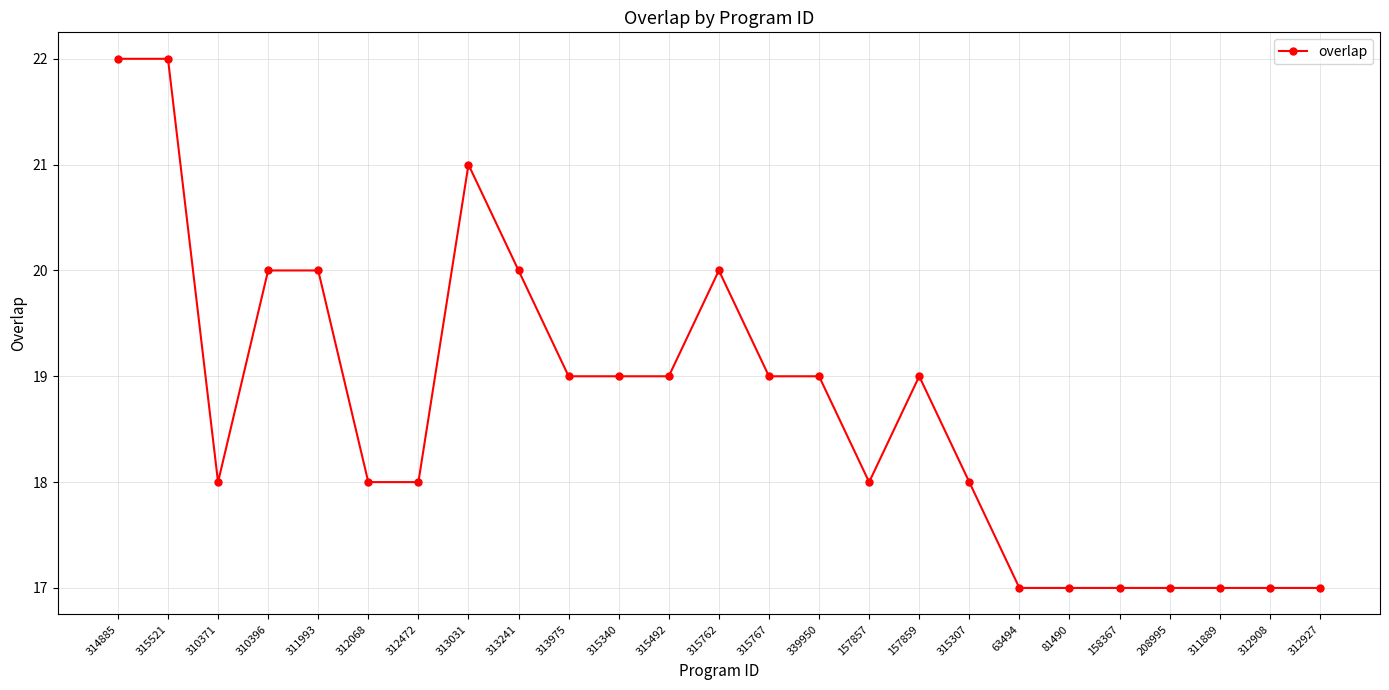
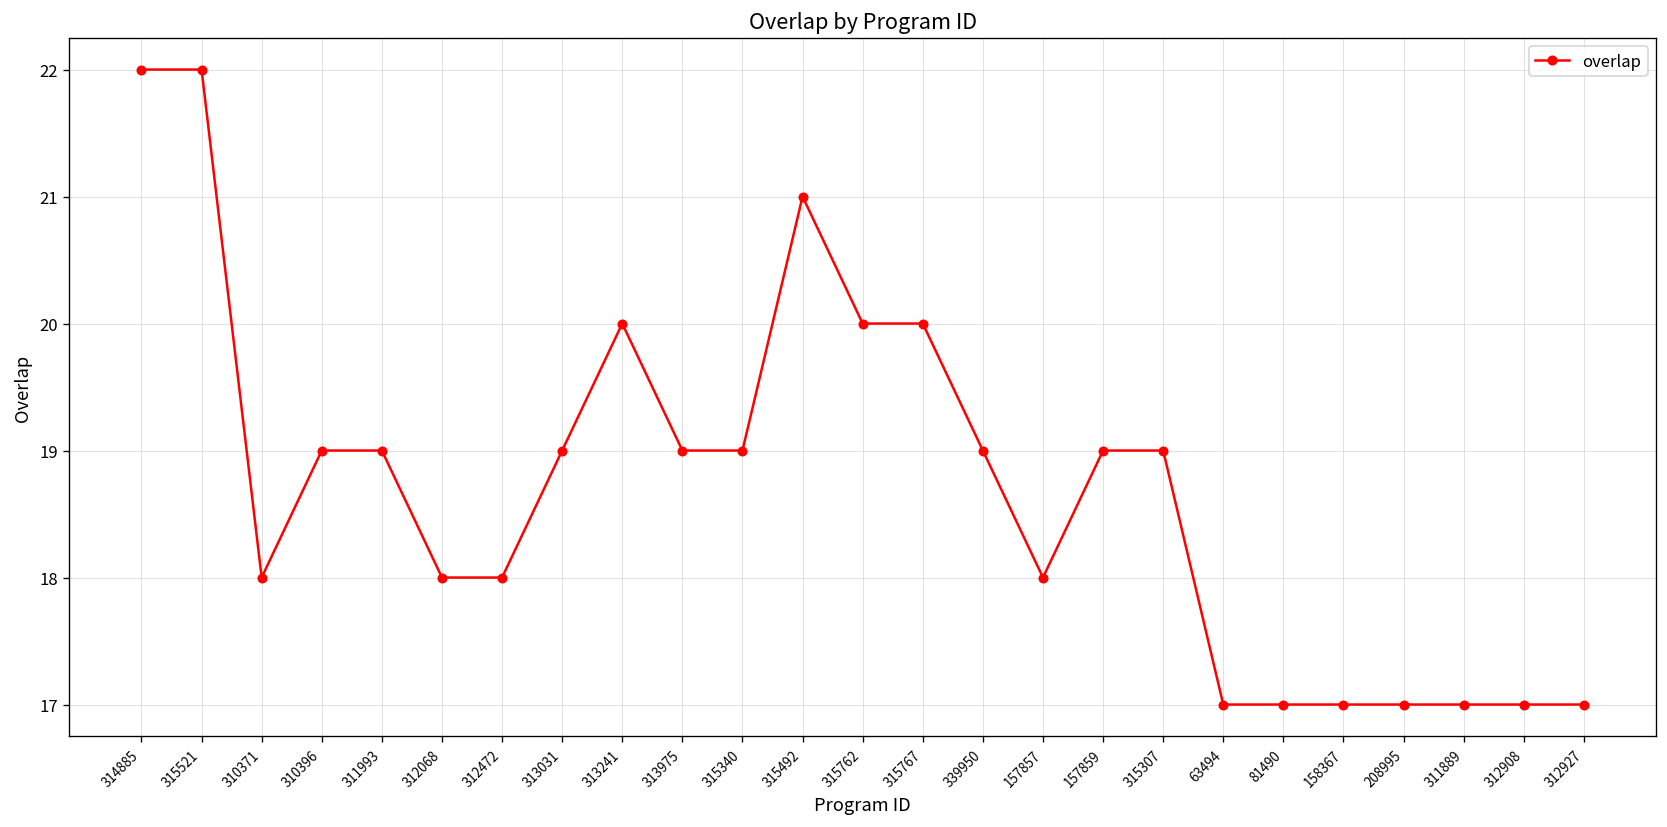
  {
    "314885": 22,
    "315521": 22,
    "310371": 18,
-   "310396": 20,
-   "311993": 20,
+   "310396": 19,
+   "311993": 19,
    "312068": 18,
    "312472": 18,
-   "313031": 21,
+   "313031": 19,
    "313241": 20,
    "313975": 19,
    "315340": 19,
-   "315492": 19,
+   "315492": 21,
    "315762": 20,
-   "315767": 19,
+   "315767": 20,
    "339950": 19,
    "157857": 18,
    "157859": 19,
-   "315307": 18,
+   "315307": 19,
    "63494": 17,
    "81490": 17,
    "158367": 17,
    "208995": 17,
    "311889": 17,
    "312908": 17,
    "312927": 17
  }
